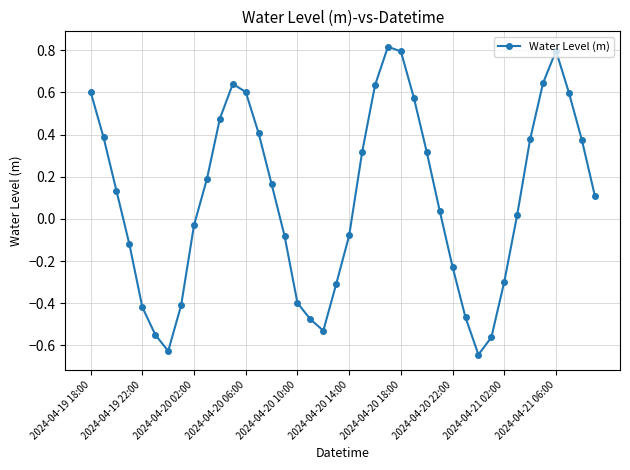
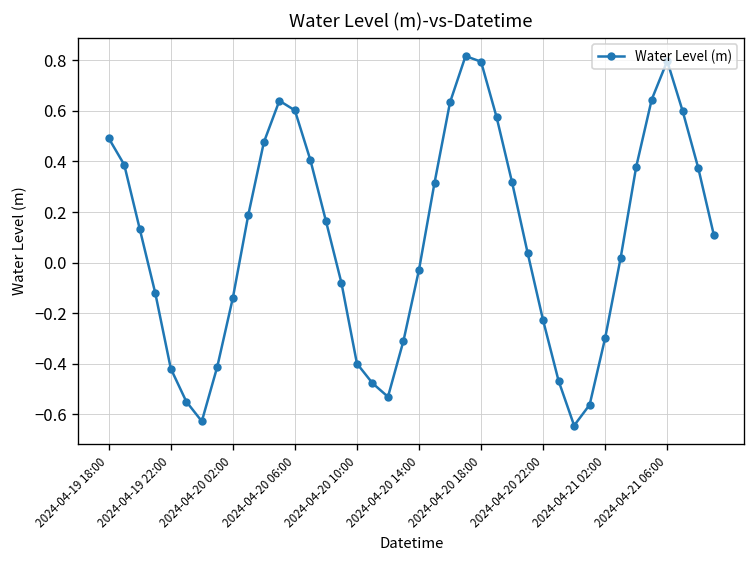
  {
-   "2024-04-19 18:00": 0.60,
+   "2024-04-19 18:00": 0.49,
    "2024-04-19 22:00": -0.42,
-   "2024-04-20 02:00": -0.03,
+   "2024-04-20 02:00": -0.14,
    "2024-04-20 06:00": 0.60,
    "2024-04-20 10:00": -0.40,
-   "2024-04-20 14:00": -0.08,
+   "2024-04-20 14:00": -0.03,
    "2024-04-20 18:00": 0.79,
    "2024-04-20 22:00": -0.23,
    "2024-04-21 02:00": -0.30
  }
